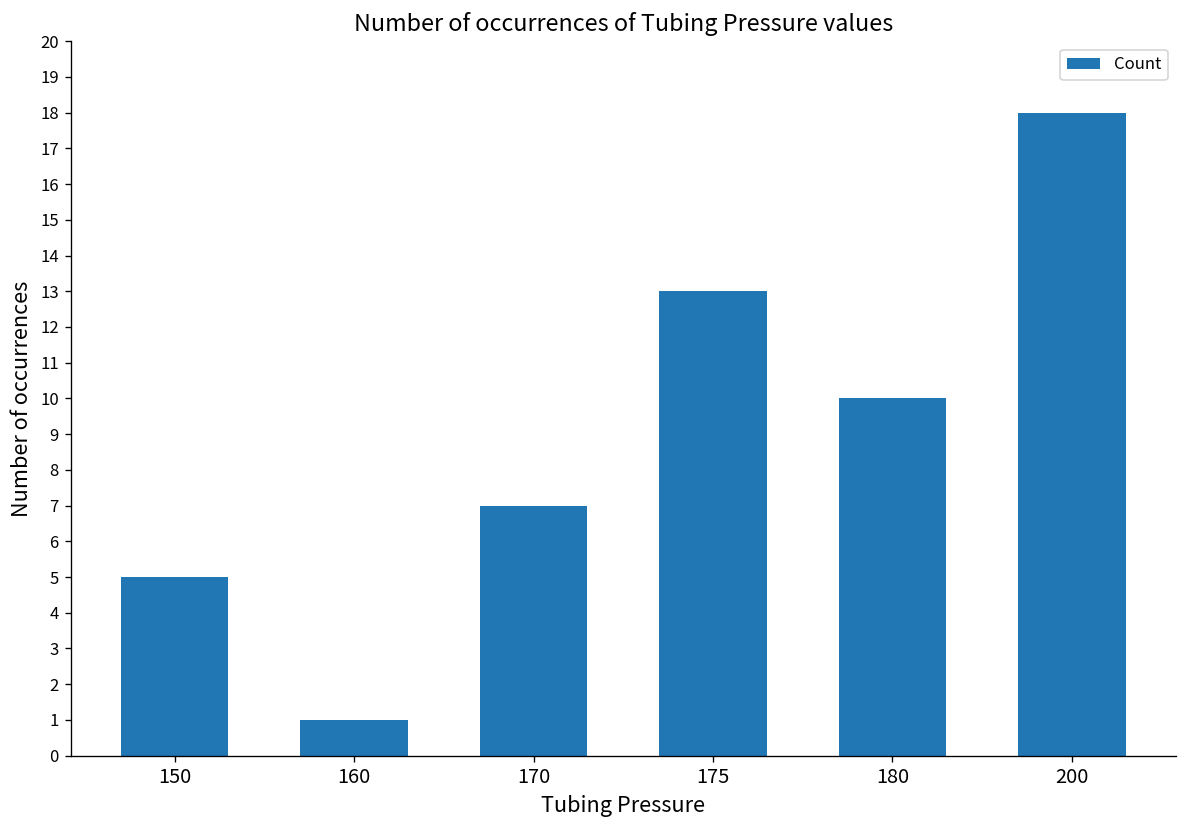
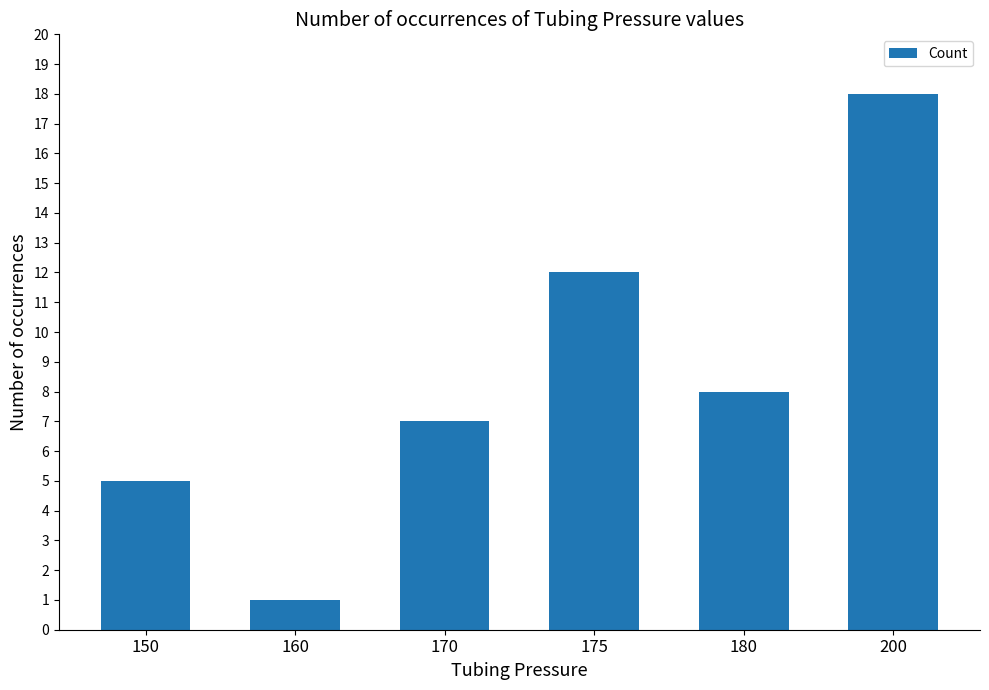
  {
    "150": 5,
    "160": 1,
    "170": 7,
-   "175": 13,
-   "180": 10,
+   "175": 12,
+   "180": 8,
    "200": 18
  }
